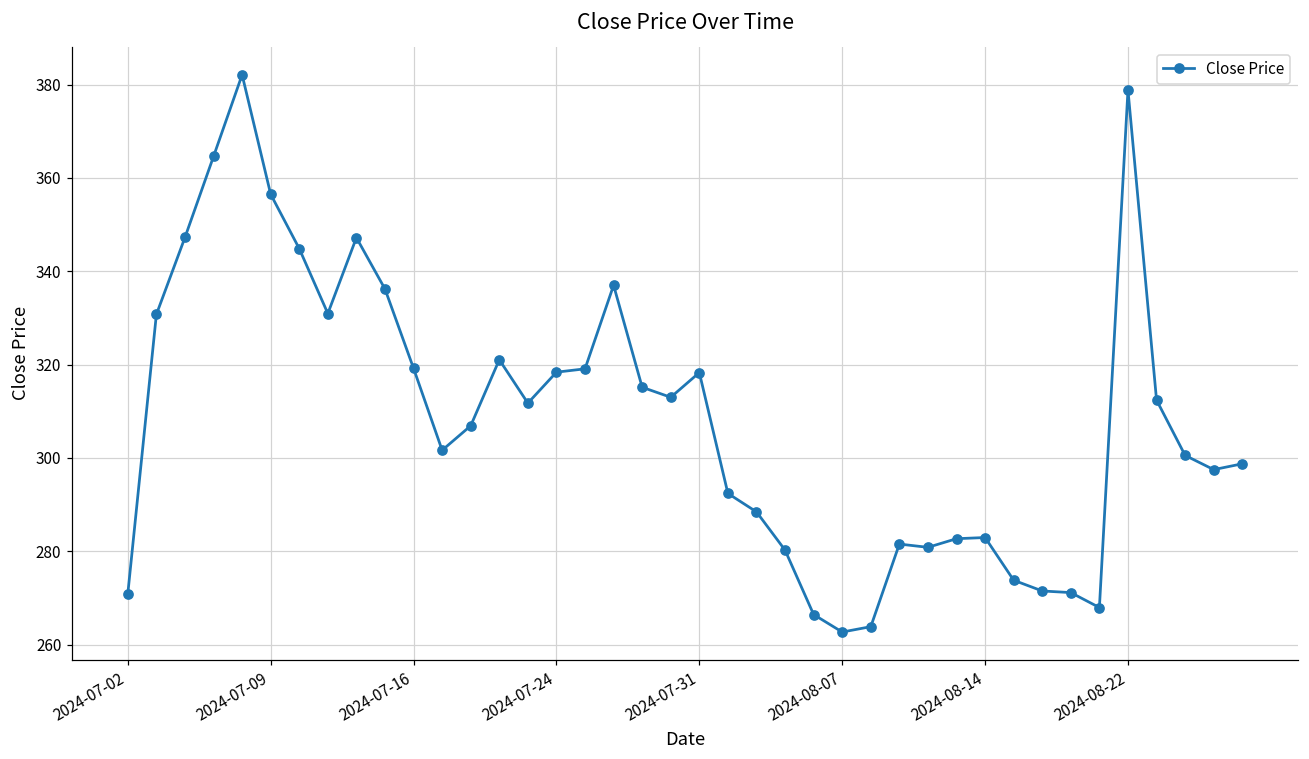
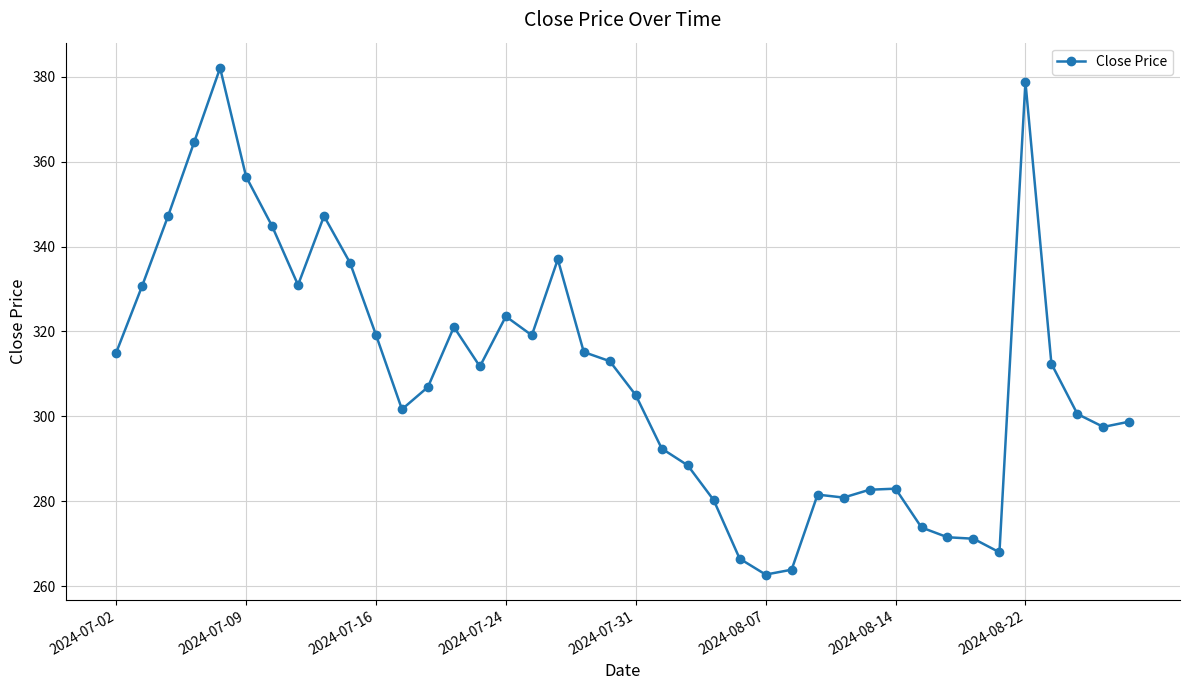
  {
-   "2024-07-02": 271,
+   "2024-07-02": 315,
    "2024-07-09": 357,
    "2024-07-16": 319,
-   "2024-07-24": 318,
-   "2024-07-31": 318,
+   "2024-07-24": 324,
+   "2024-07-31": 305,
    "2024-08-07": 263,
    "2024-08-14": 283,
    "2024-08-22": 379
  }
